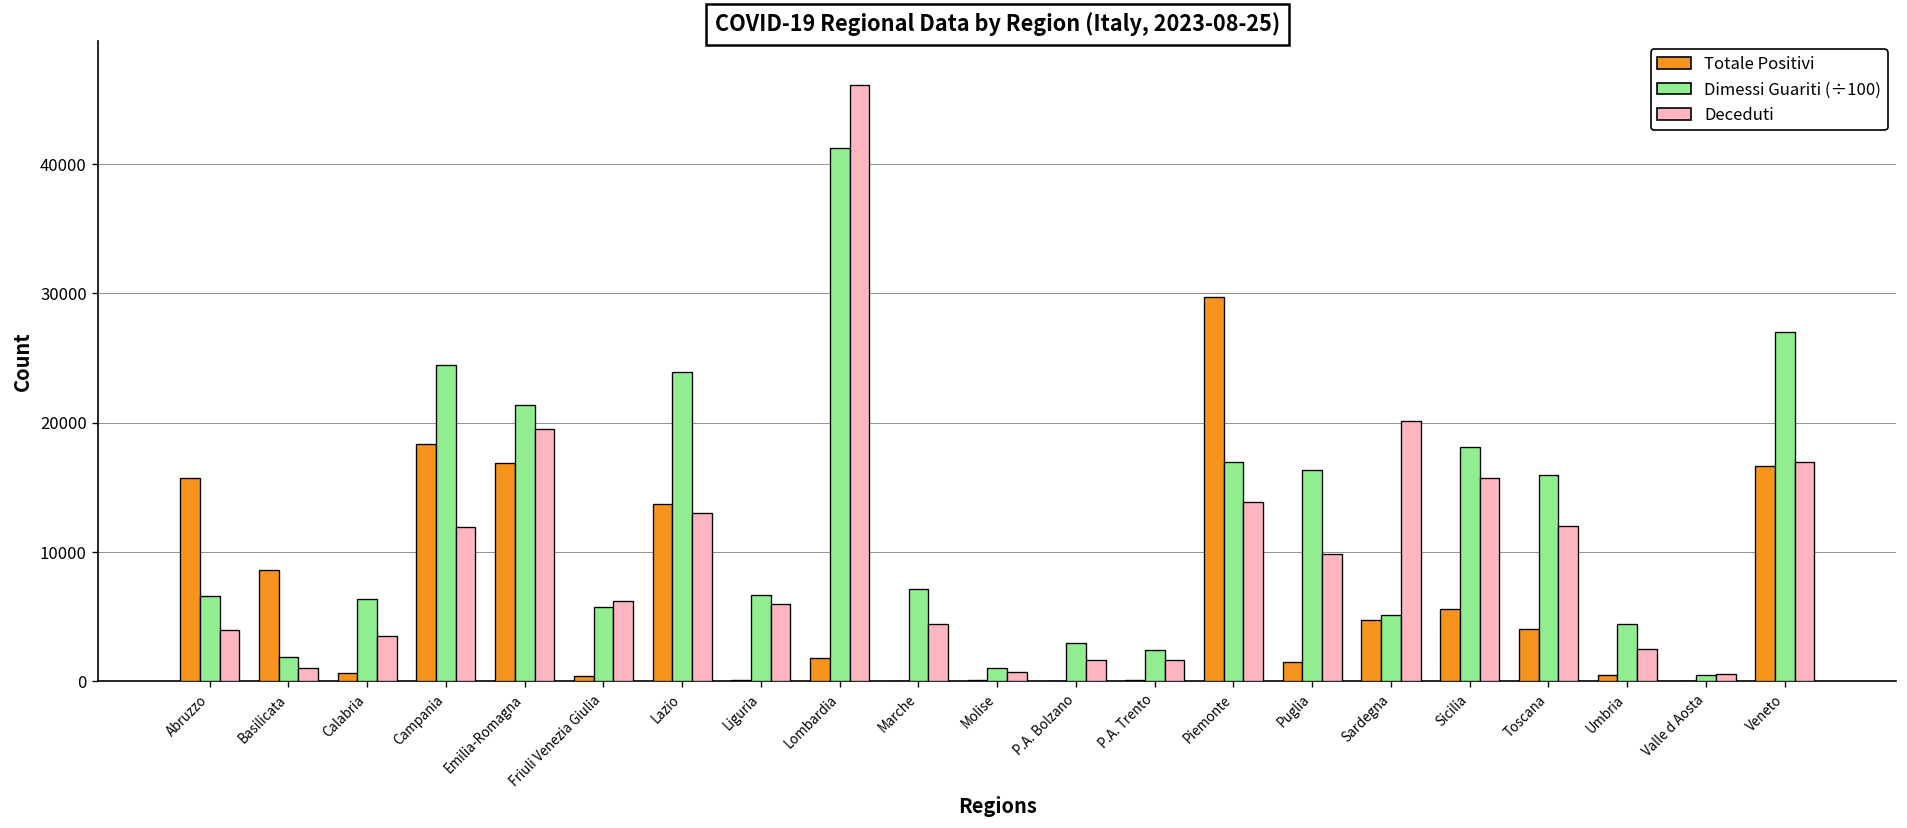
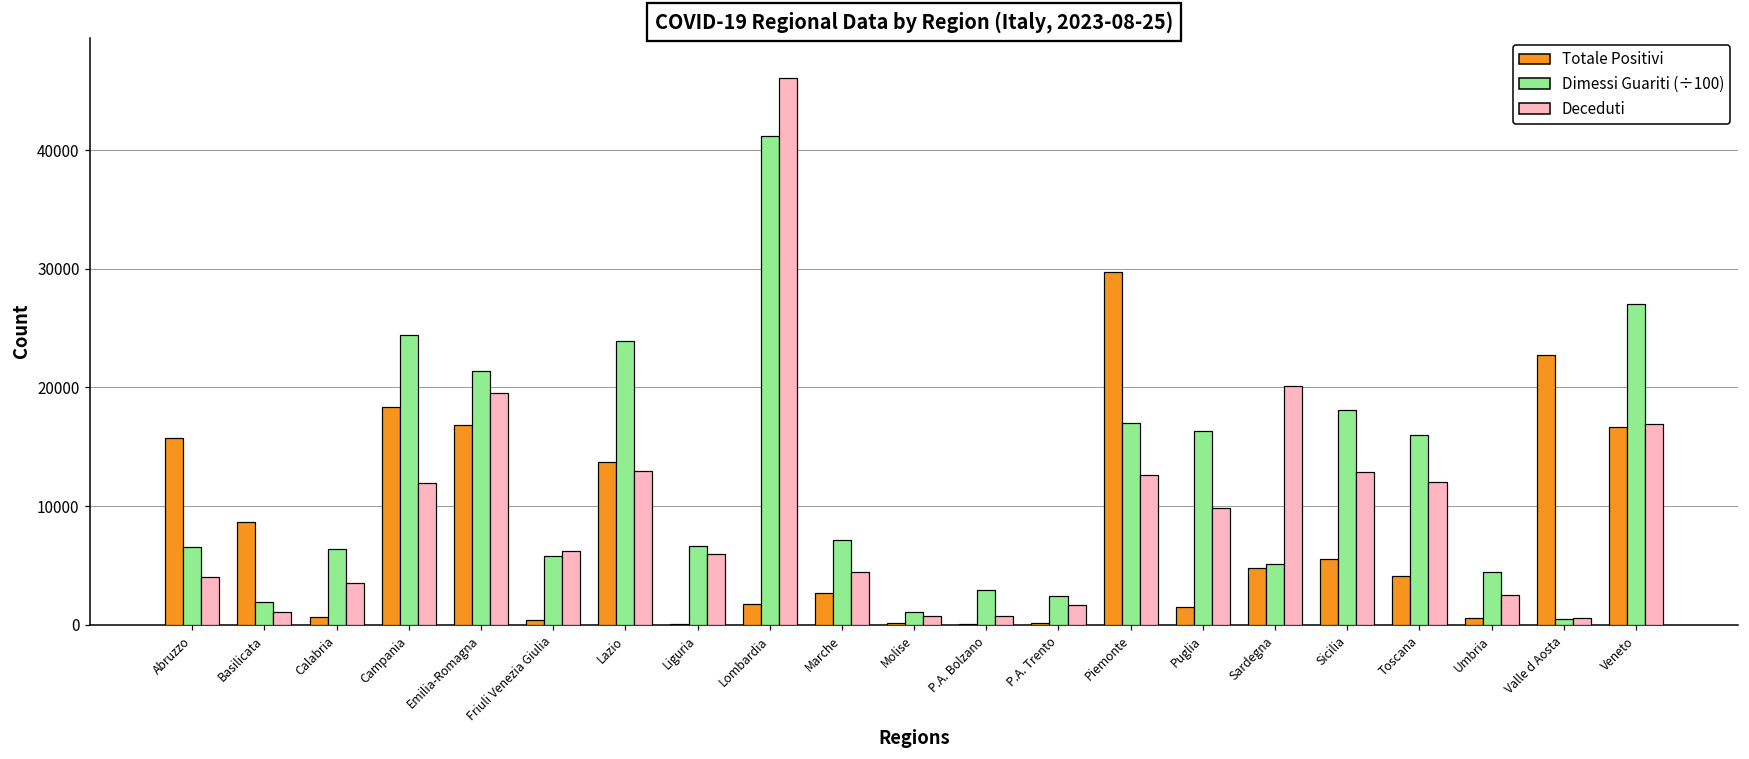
  {
    "Totale Positivi": {
      "Abruzzo": 15700,
      "Basilicata": 8600,
      "Calabria": 700,
      "Campania": 18400,
      "Emilia-Romagna": 16900,
      "Friuli Venezia Giulia": 400,
      "Lazio": 13700,
      "Lombardia": 1800,
-     "Marche": 0,
+     "Marche": 2700,
      "Piemonte": 29800,
      "Puglia": 1500,
      "Sardegna": 4700,
      "Sicilia": 5600,
      "Toscana": 4100,
      "Umbria": 500,
-     "Valle d Aosta": 0,
+     "Valle d Aosta": 22700,
      "Veneto": 16700
    },
    "Dimessi Guariti (÷100)": {
      "Abruzzo": 6600,
      "Basilicata": 1900,
      "Calabria": 6400,
      "Campania": 24500,
      "Emilia-Romagna": 21400,
      "Friuli Venezia Giulia": 5800,
      "Lazio": 23900,
      "Liguria": 6600,
      "Lombardia": 41300,
      "Marche": 7200,
      "Molise": 1000,
      "P.A. Bolzano": 3000,
      "P.A. Trento": 2500,
      "Piemonte": 17000,
      "Puglia": 16300,
      "Sardegna": 5100,
      "Sicilia": 18100,
      "Toscana": 16000,
      "Umbria": 4400,
      "Valle d Aosta": 500,
      "Veneto": 27000
    },
    "Deceduti": {
      "Abruzzo": 4000,
      "Basilicata": 1000,
      "Calabria": 3500,
      "Campania": 12000,
      "Emilia-Romagna": 19500,
      "Friuli Venezia Giulia": 6200,
      "Lazio": 13000,
      "Liguria": 6000,
      "Lombardia": 46100,
      "Marche": 4500,
      "Molise": 700,
-     "P.A. Bolzano": 1600,
+     "P.A. Bolzano": 700,
      "P.A. Trento": 1700,
-     "Piemonte": 13900,
+     "Piemonte": 12700,
      "Puglia": 9800,
      "Sardegna": 20100,
-     "Sicilia": 15700,
+     "Sicilia": 12800,
      "Toscana": 12000,
      "Umbria": 2500,
      "Valle d Aosta": 600,
      "Veneto": 16900
    }
  }
